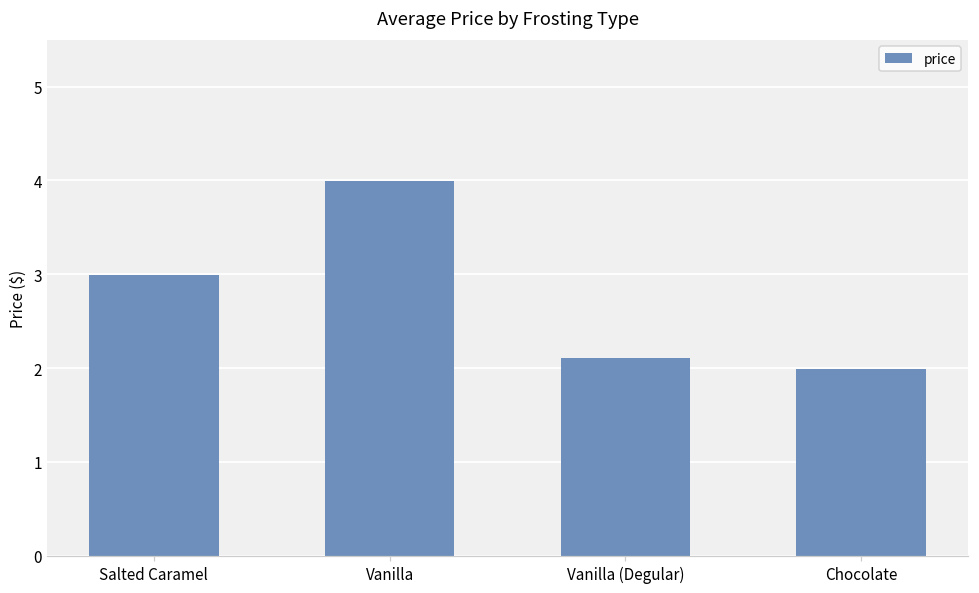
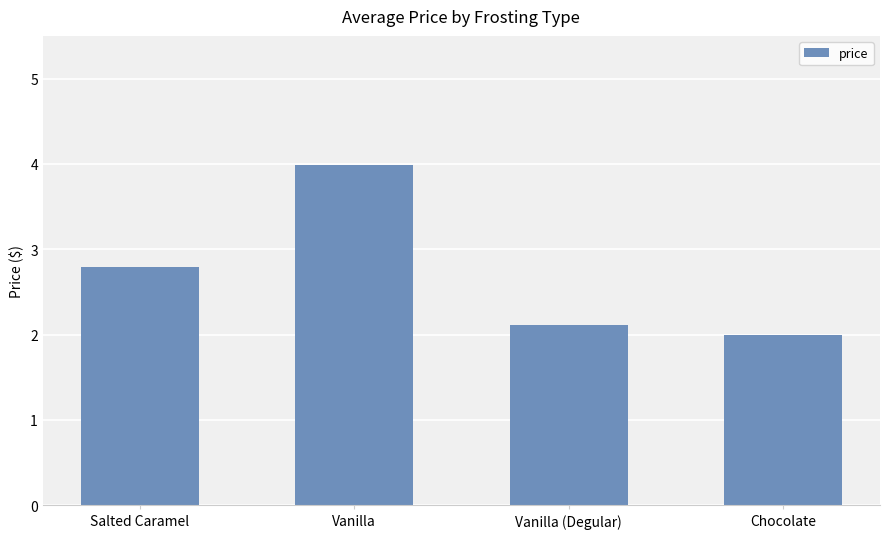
  {
-   "Salted Caramel": 3.0,
+   "Salted Caramel": 2.8,
    "Vanilla": 4.0,
    "Vanilla (Degular)": 2.1,
    "Chocolate": 2.0
  }
